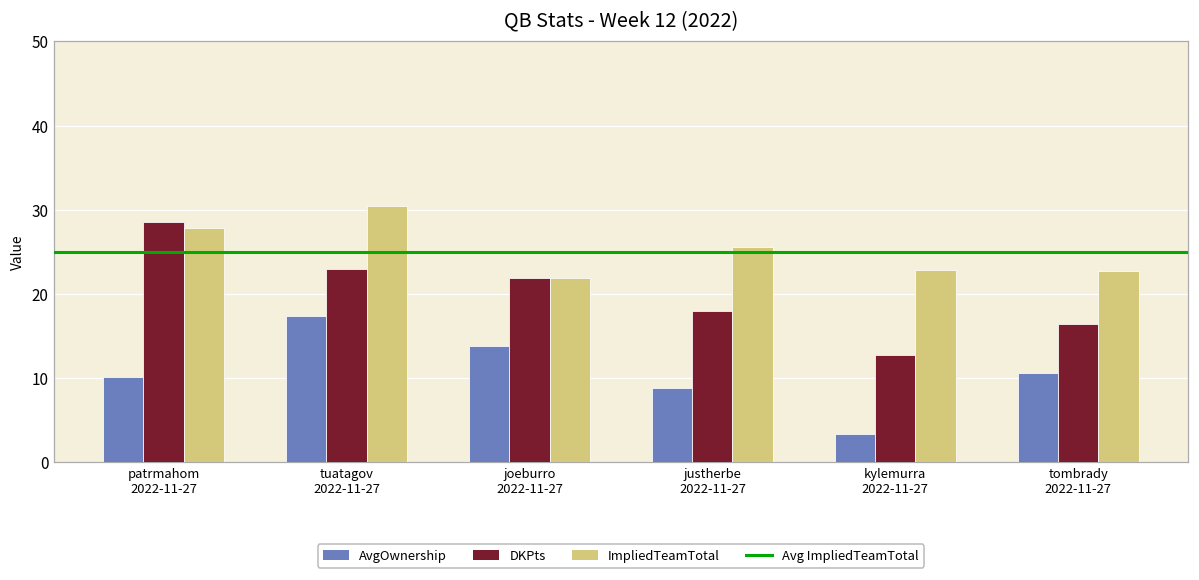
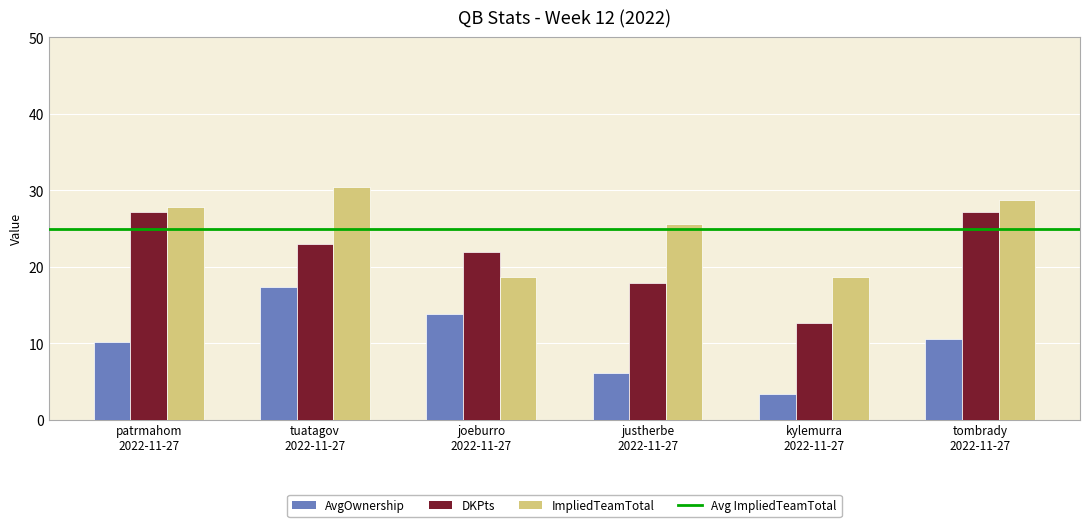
  {
    "AvgOwnership": {
      "patrmahom 2022-11-27": 10,
      "tuatagov 2022-11-27": 17,
      "joeburro 2022-11-27": 14,
-     "justherbe 2022-11-27": 9,
+     "justherbe 2022-11-27": 6,
      "kylemurra 2022-11-27": 3,
      "tombrady 2022-11-27": 11
    },
    "DKPts": {
-     "patrmahom 2022-11-27": 29,
+     "patrmahom 2022-11-27": 27,
      "tuatagov 2022-11-27": 23,
      "joeburro 2022-11-27": 22,
      "justherbe 2022-11-27": 18,
      "kylemurra 2022-11-27": 13,
-     "tombrady 2022-11-27": 16
+     "tombrady 2022-11-27": 27
    },
    "ImpliedTeamTotal": {
      "patrmahom 2022-11-27": 28,
      "tuatagov 2022-11-27": 30,
-     "joeburro 2022-11-27": 22,
+     "joeburro 2022-11-27": 19,
      "justherbe 2022-11-27": 26,
-     "kylemurra 2022-11-27": 23,
-     "tombrady 2022-11-27": 23
+     "kylemurra 2022-11-27": 19,
+     "tombrady 2022-11-27": 29
    }
  }
